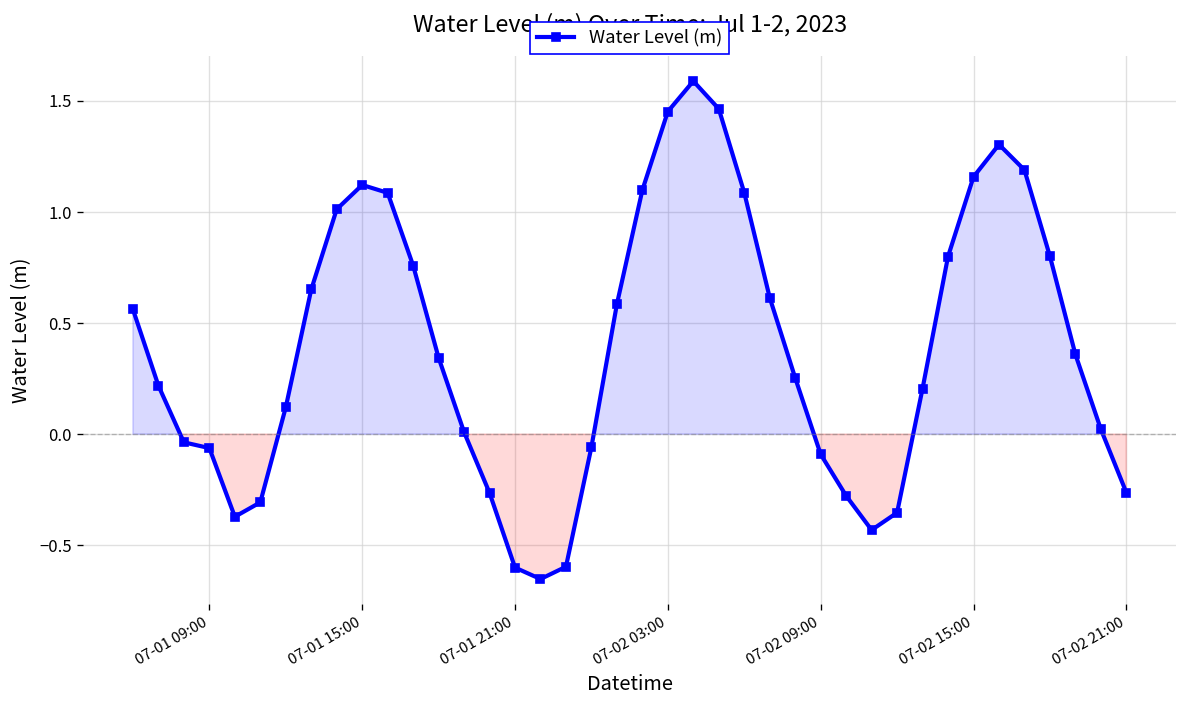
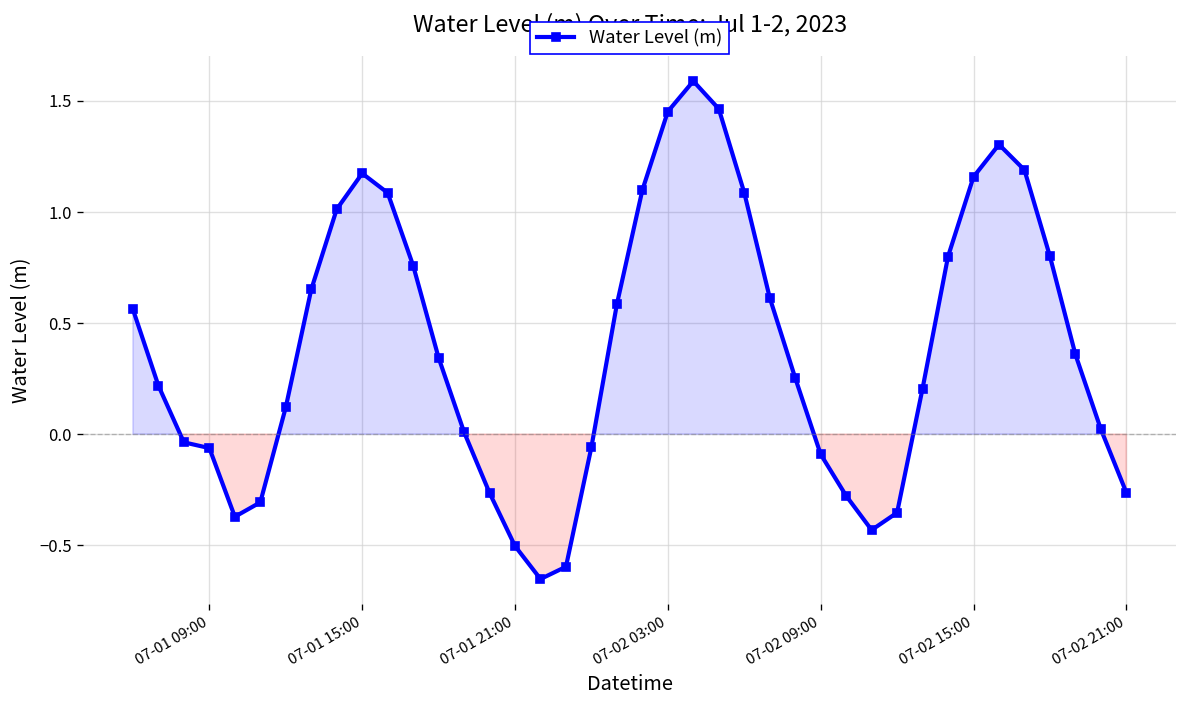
  {
    "07-01 09:00": -0.06,
-   "07-01 15:00": 1.12,
-   "07-01 21:00": -0.60,
+   "07-01 15:00": 1.17,
+   "07-01 21:00": -0.50,
    "07-02 03:00": 1.45,
    "07-02 09:00": -0.09,
    "07-02 15:00": 1.16,
    "07-02 21:00": -0.26
  }
